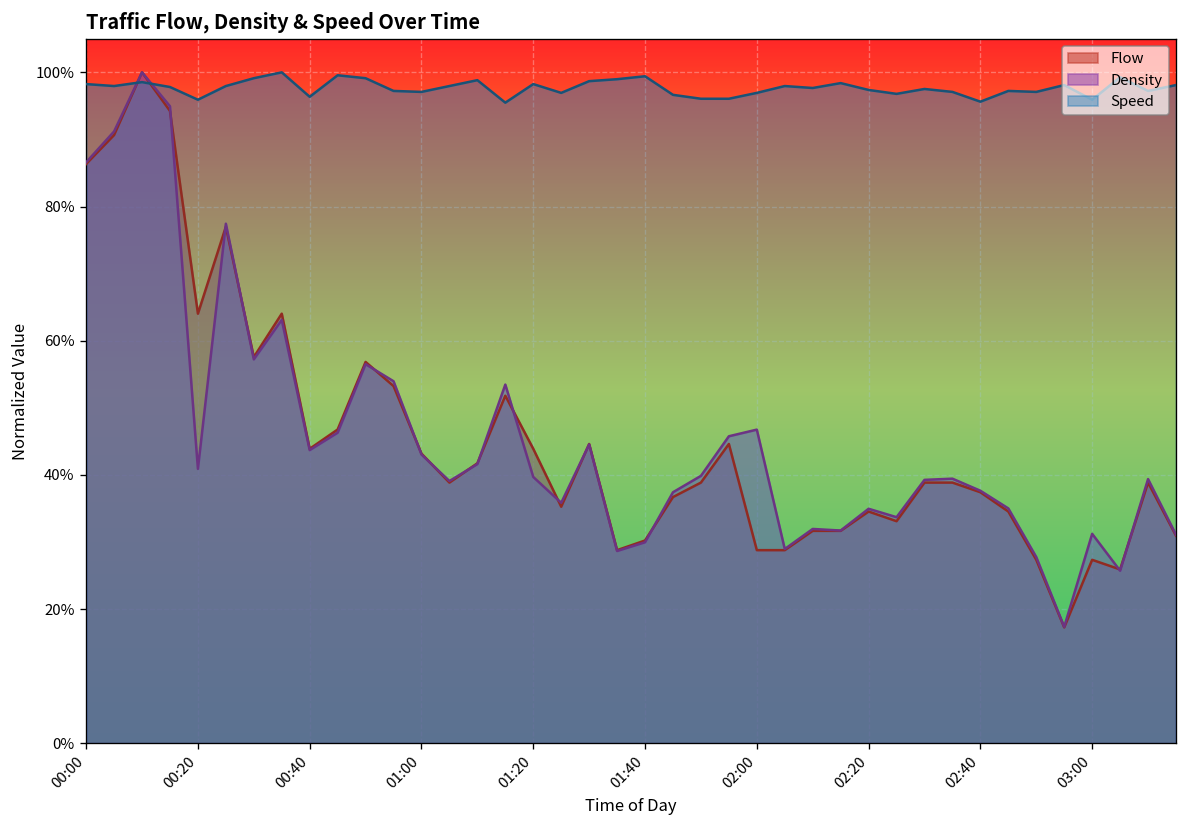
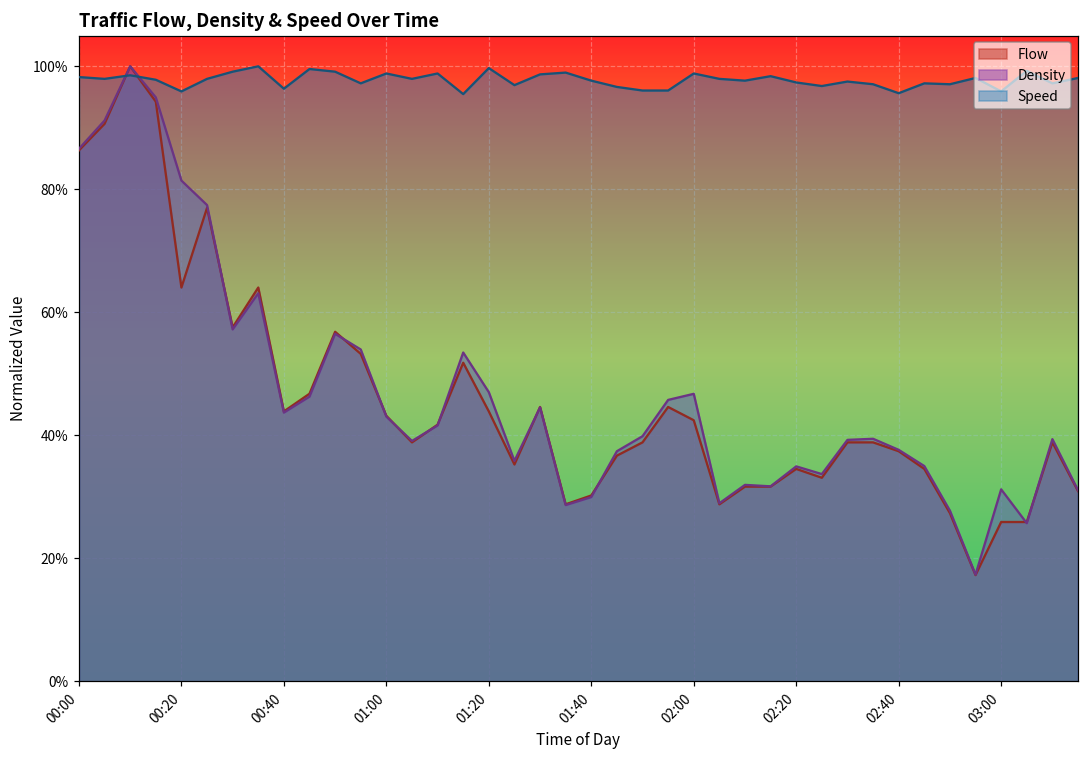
  {
    "Flow": {
      "00:20": "64%",
      "01:20": "44%",
-     "02:00": "29%",
-     "03:00": "27%"
+     "02:00": "42%",
+     "03:00": "26%"
    },
    "Density": {
-     "00:20": "41%",
-     "01:20": "40%",
+     "00:20": "81%",
+     "01:20": "47%",
      "02:00": "47%",
      "03:00": "31%"
    },
    "Speed": {
      "00:00": "98%",
      "00:20": "96%",
      "00:40": "96%",
-     "01:00": "97%",
-     "01:20": "98%",
-     "01:40": "99%",
-     "02:00": "97%",
+     "01:00": "99%",
+     "01:20": "100%",
+     "01:40": "98%",
+     "02:00": "99%",
      "02:20": "97%",
      "02:40": "96%"
    }
  }
